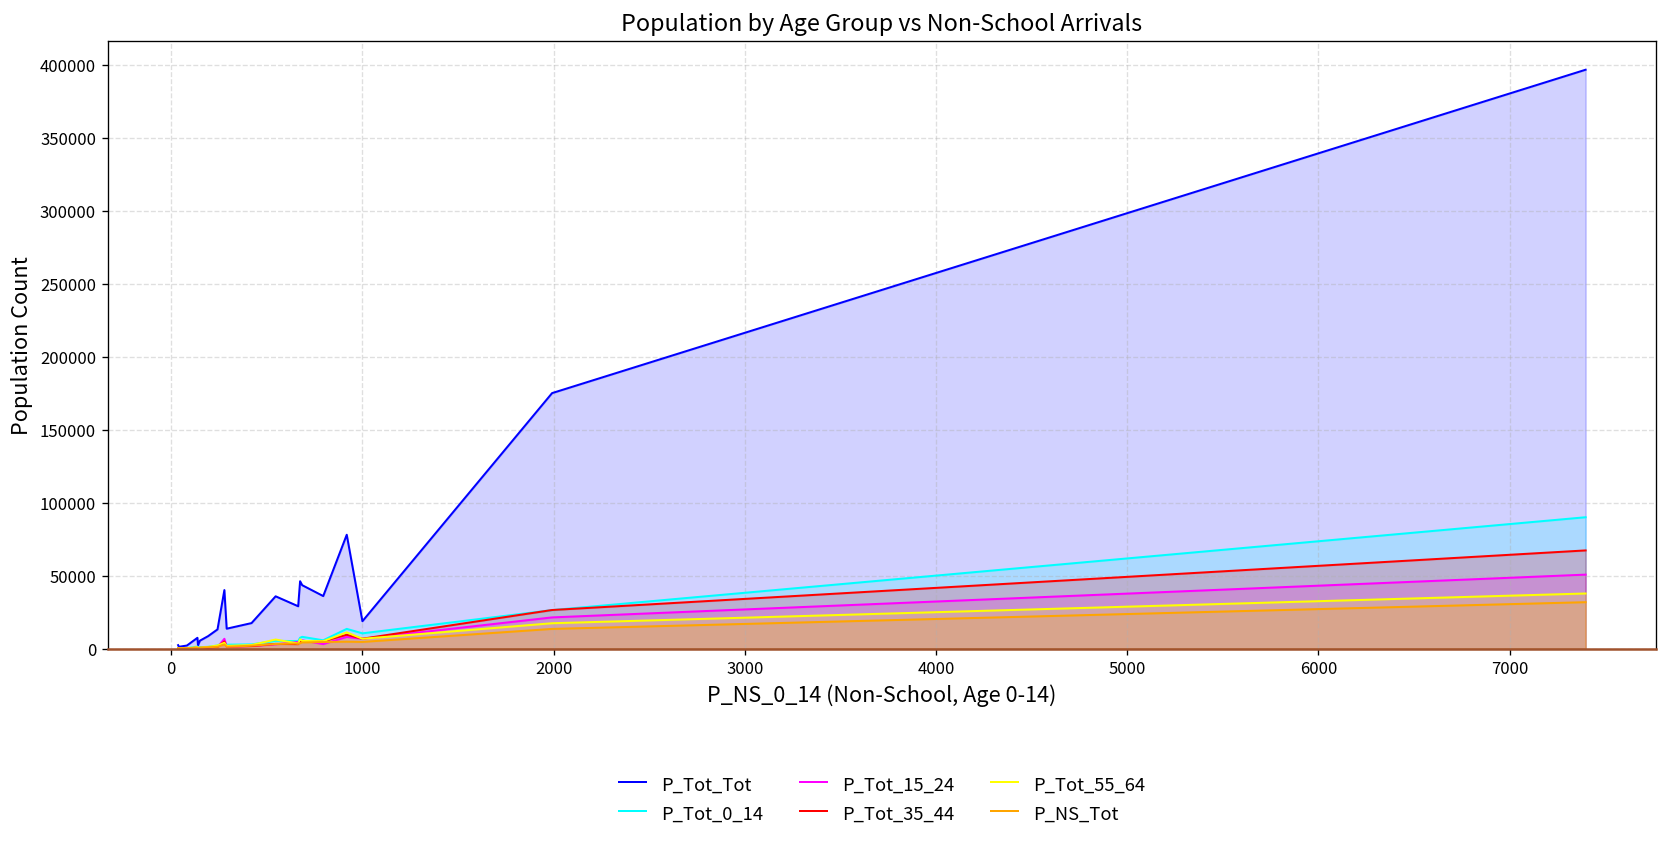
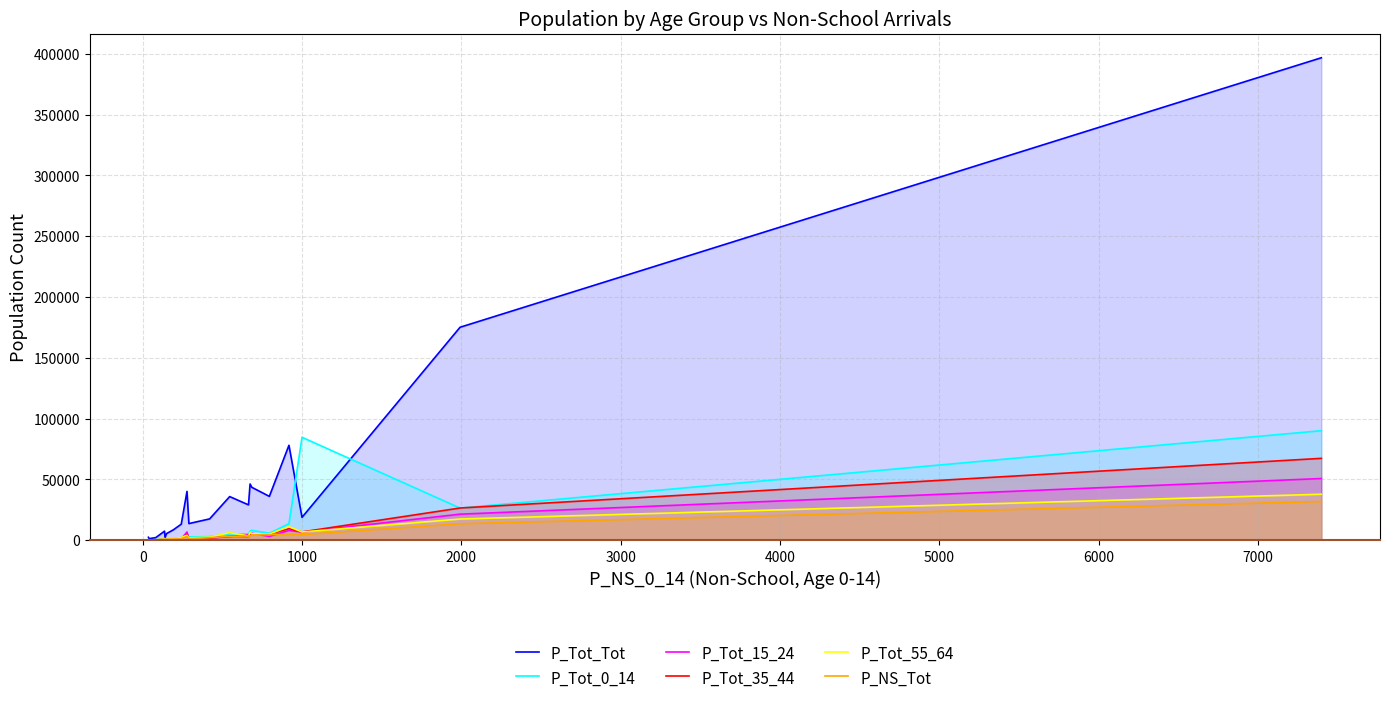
  {
    "P_Tot_Tot": {
      "1000": 19000
    },
    "P_Tot_0_14": {
-     "1000": 11000
+     "1000": 85000
    },
    "P_NS_Tot": {
      "1000": 5000
    }
  }
